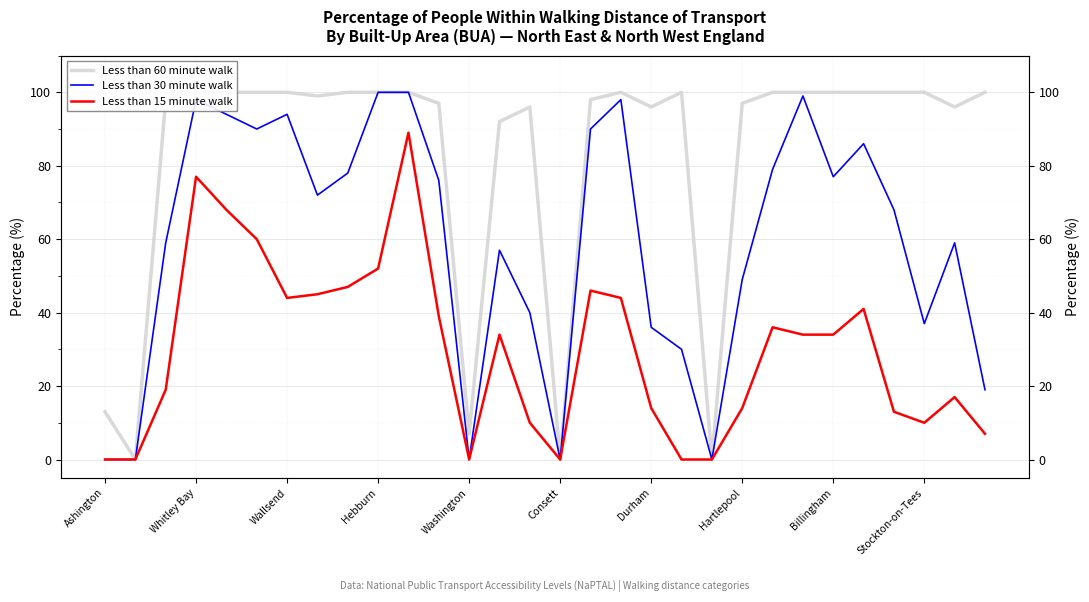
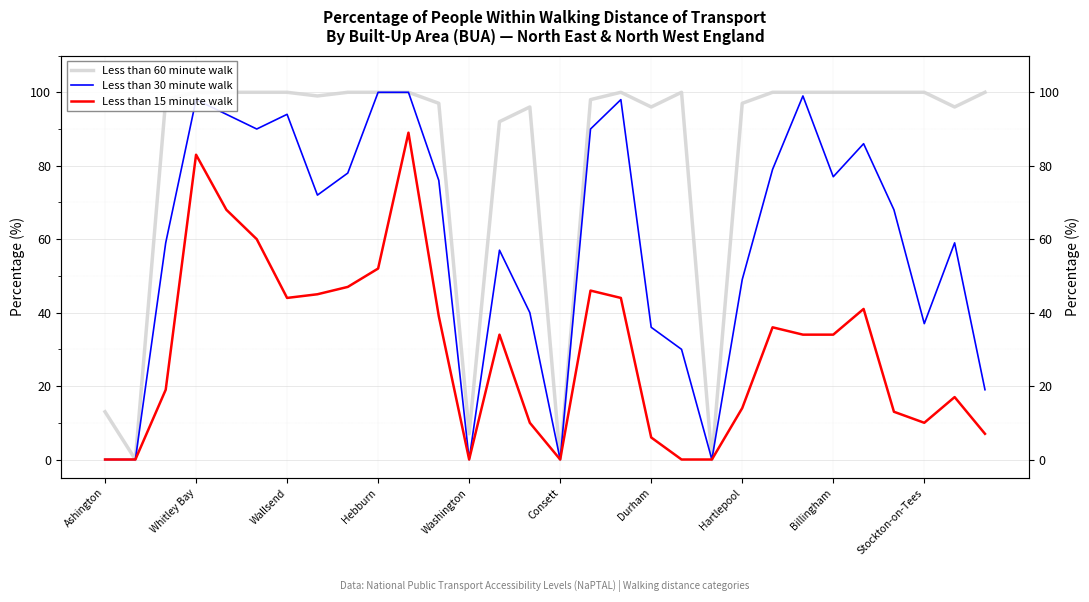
  {
    "Less than 60 minute walk": {
      "Ashington": 13,
      "Wallsend": 100,
      "Washington": 7,
      "Durham": 96,
      "Hartlepool": 97,
      "Billingham": 100,
      "Stockton-on-Tees": 100
    },
    "Less than 30 minute walk": {
      "Wallsend": 94,
      "Durham": 36,
      "Hartlepool": 49,
      "Billingham": 77,
      "Stockton-on-Tees": 37
    },
    "Less than 15 minute walk": {
-     "Whitley Bay": 77,
+     "Whitley Bay": 83,
      "Wallsend": 44,
      "Hebburn": 52,
-     "Durham": 14,
+     "Durham": 6,
      "Hartlepool": 14,
      "Billingham": 34,
      "Stockton-on-Tees": 10
    }
  }
